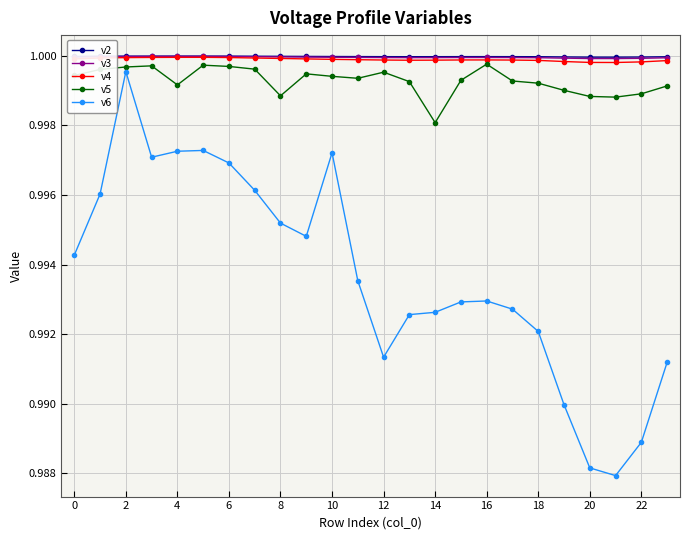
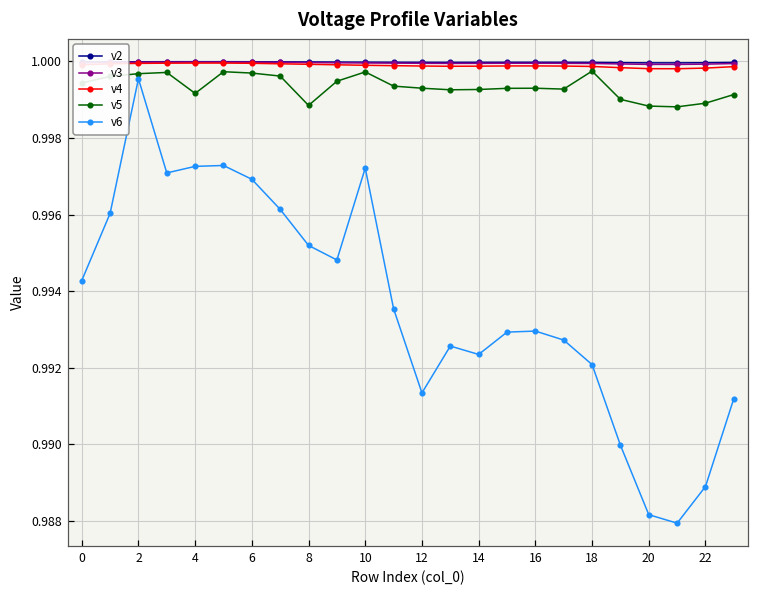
  {
    "v4": {
      "14": 0.9999,
      "18": 0.9999,
      "20": 0.9998,
      "22": 0.9998
    },
    "v5": {
      "2": 0.9997,
      "4": 0.9992,
      "6": 0.9997,
      "8": 0.9988,
-     "10": 0.9994,
-     "12": 0.9995,
-     "14": 0.9981,
-     "16": 0.9998,
-     "18": 0.9992,
+     "10": 0.9997,
+     "12": 0.9993,
+     "14": 0.9993,
+     "16": 0.9993,
+     "18": 0.9997,
      "20": 0.9988,
      "22": 0.9989
    },
    "v6": {
      "0": 0.9943,
      "2": 0.9995,
      "4": 0.9973,
      "6": 0.9969,
      "8": 0.9952,
      "10": 0.9972,
      "12": 0.9913,
-     "14": 0.9926,
+     "14": 0.9923,
      "16": 0.9930,
      "18": 0.9921,
      "20": 0.9882,
      "22": 0.9889
    }
  }
